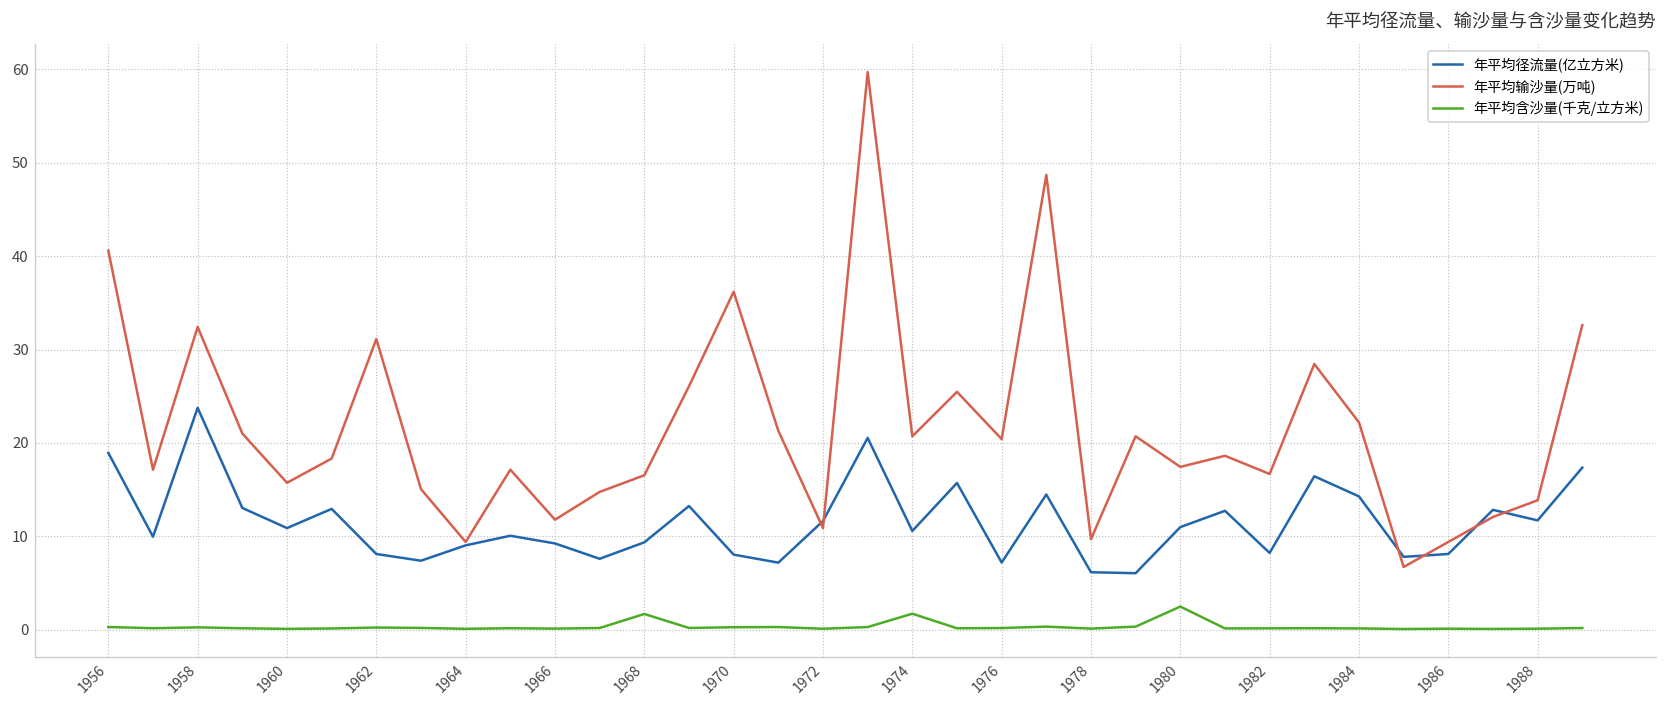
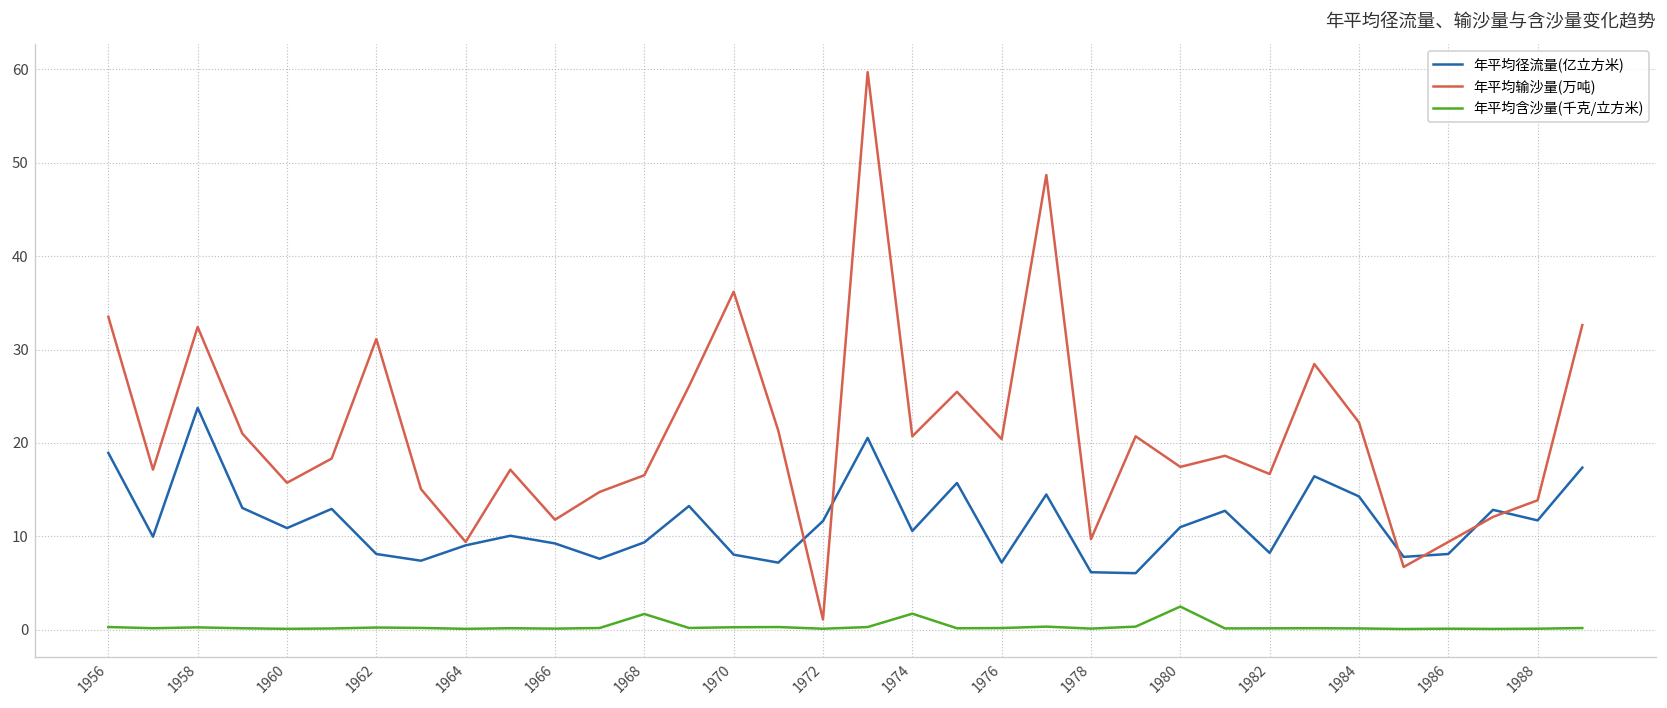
  {
    "年平均径流量(亿立方米)": {
      "1956": 19,
      "1958": 24,
      "1960": 11,
      "1962": 8,
      "1964": 9,
      "1966": 9,
      "1968": 9,
      "1970": 8,
      "1972": 12,
      "1974": 11,
      "1976": 7,
      "1978": 6,
      "1980": 11,
      "1982": 8,
      "1984": 14,
      "1986": 8,
      "1988": 12
    },
    "年平均输沙量(万吨)": {
-     "1956": 41,
+     "1956": 34,
      "1958": 32,
      "1960": 16,
      "1962": 31,
      "1964": 9,
      "1966": 12,
      "1968": 17,
      "1970": 36,
-     "1972": 11,
+     "1972": 1,
      "1974": 21,
      "1976": 20,
      "1978": 10,
      "1980": 17,
      "1982": 17,
      "1984": 22,
      "1986": 9,
      "1988": 14
    },
    "年平均含沙量(千克/立方米)": {
      "1956": 0,
      "1958": 0,
      "1960": 0,
      "1962": 0,
      "1964": 0,
      "1966": 0,
      "1968": 2,
      "1970": 0,
      "1972": 0,
      "1974": 2,
      "1976": 0,
      "1978": 0,
      "1980": 2,
      "1982": 0,
      "1984": 0,
      "1986": 0,
      "1988": 0
    }
  }
